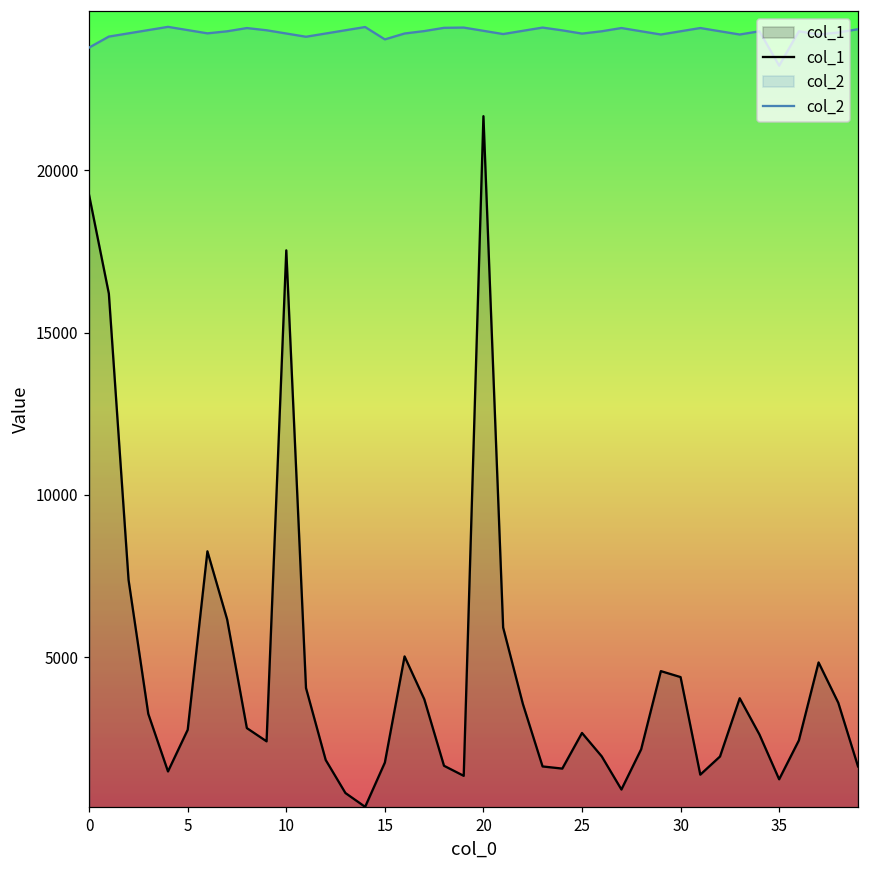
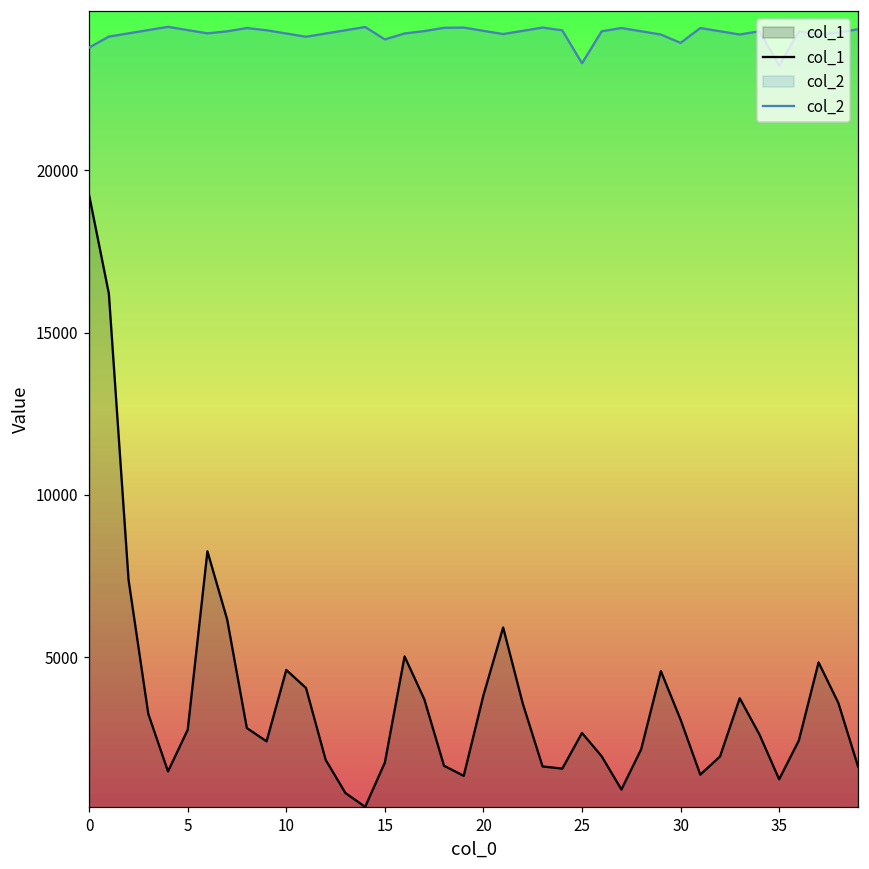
  {
    "col_1": {
      "0": 19200,
      "5": 2800,
-     "10": 17500,
+     "10": 4600,
      "15": 1700,
-     "20": 21700,
+     "20": 3800,
      "25": 2700,
-     "30": 4400,
+     "30": 3100,
      "35": 1200
    },
    "col_2": {
      "0": 23800,
      "5": 24300,
      "10": 24200,
      "15": 24000,
      "20": 24300,
-     "25": 24200,
-     "30": 24300
+     "25": 23300,
+     "30": 23900
    }
  }
